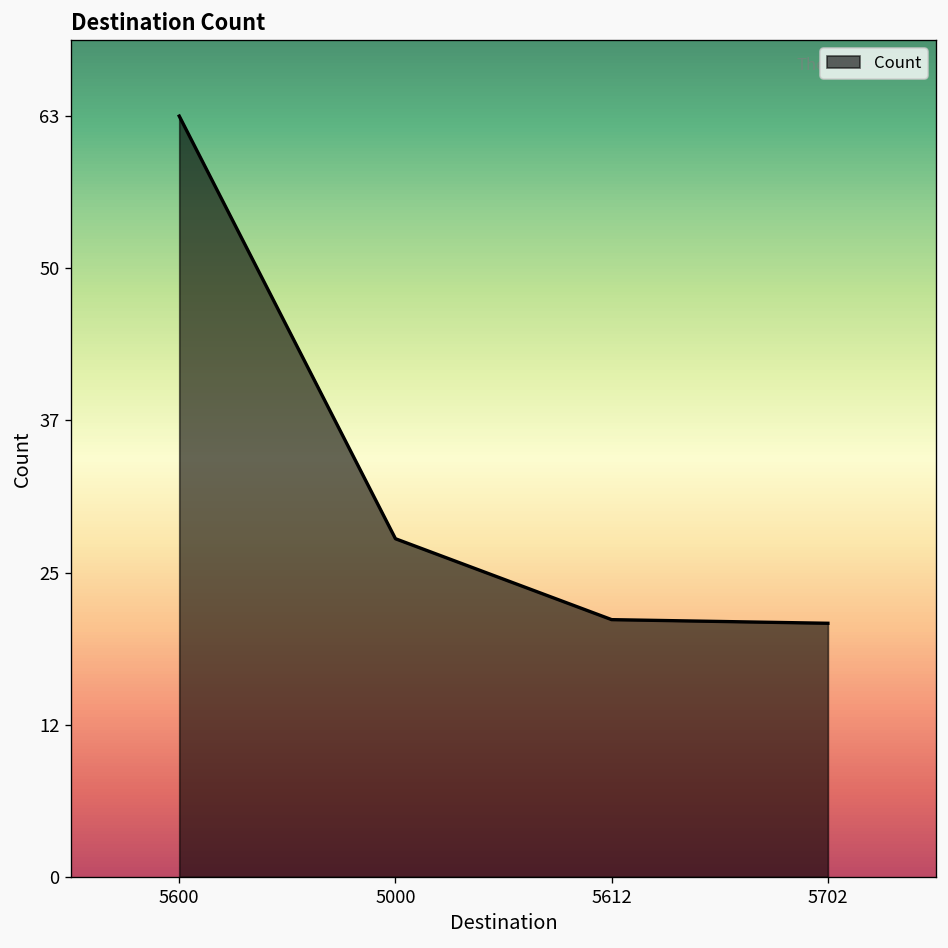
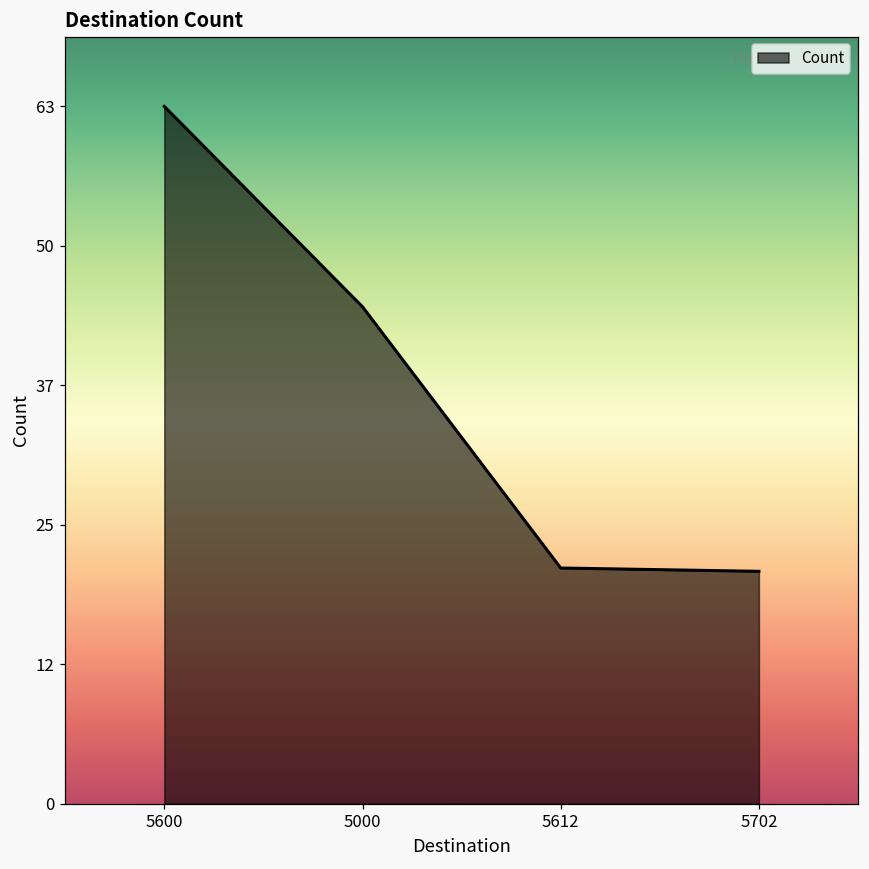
  {
    "5600": 63.0,
-   "5000": 28.0,
+   "5000": 44.9,
    "5612": 21.3,
    "5702": 21.0
  }
